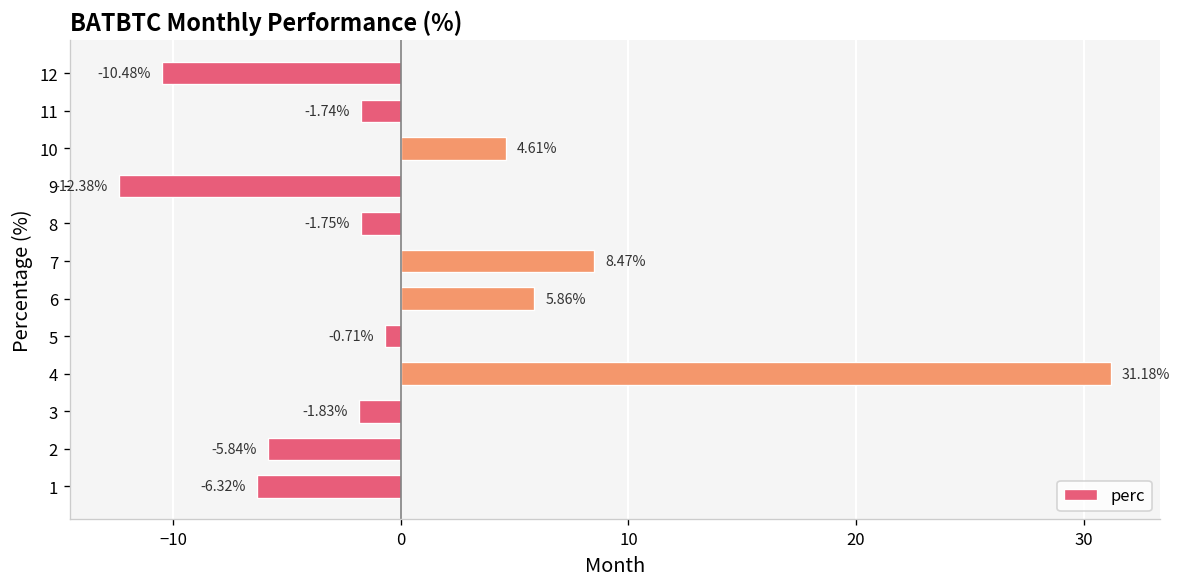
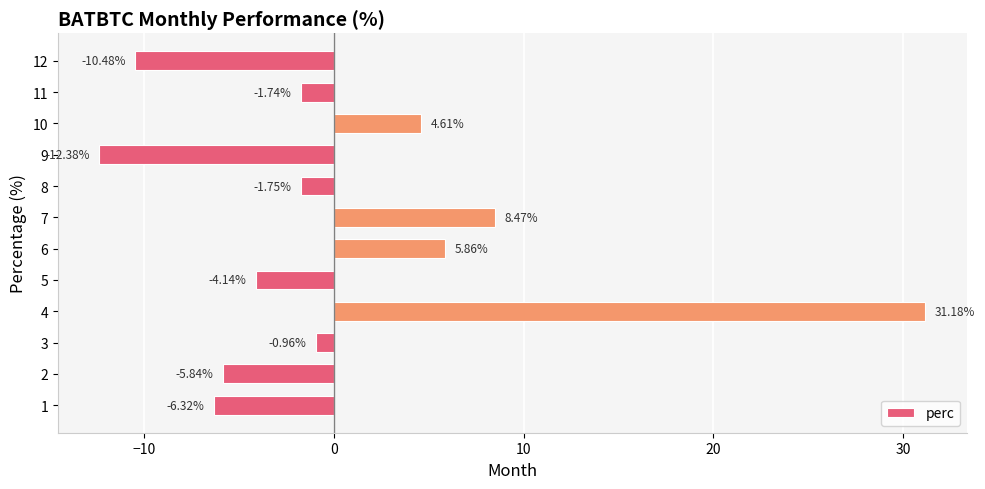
  {
    "12": "-10.48%",
    "11": "-1.74%",
    "10": "4.61%",
    "9": "-12.38%",
    "8": "-1.75%",
    "7": "8.47%",
    "6": "5.86%",
-   "5": "-0.71%",
+   "5": "-4.14%",
    "4": "31.18%",
-   "3": "-1.83%",
+   "3": "-0.96%",
    "2": "-5.84%",
    "1": "-6.32%"
  }
